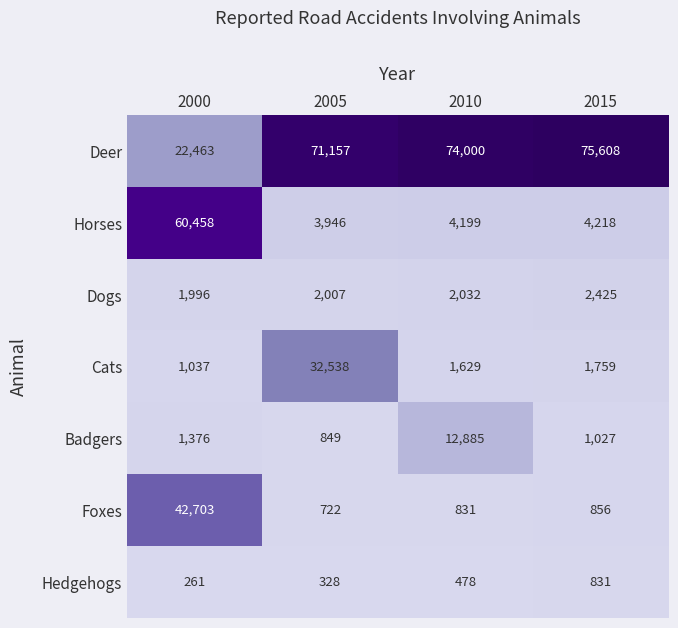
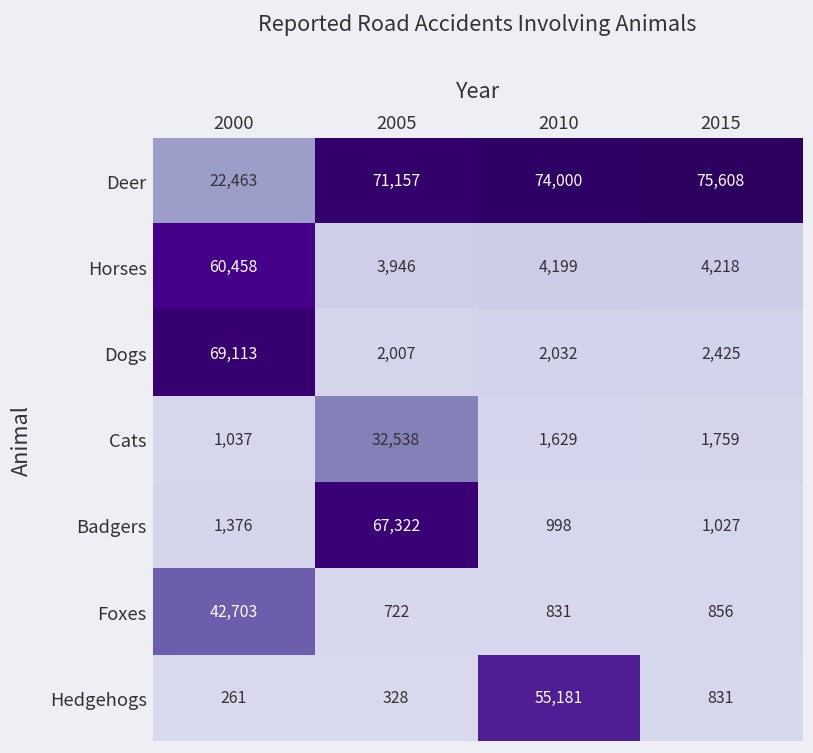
  {
    "Deer": {
      "2000": "22,463",
      "2005": "71,157",
      "2010": "74,000",
      "2015": "75,608"
    },
    "Horses": {
      "2000": "60,458",
      "2005": "3,946",
      "2010": "4,199",
      "2015": "4,218"
    },
    "Dogs": {
-     "2000": "1,996",
+     "2000": "69,113",
      "2005": "2,007",
      "2010": "2,032",
      "2015": "2,425"
    },
    "Cats": {
      "2000": "1,037",
      "2005": "32,538",
      "2010": "1,629",
      "2015": "1,759"
    },
    "Badgers": {
      "2000": "1,376",
-     "2005": "849",
-     "2010": "12,885",
+     "2005": "67,322",
+     "2010": "998",
      "2015": "1,027"
    },
    "Foxes": {
      "2000": "42,703",
      "2005": "722",
      "2010": "831",
      "2015": "856"
    },
    "Hedgehogs": {
      "2000": "261",
      "2005": "328",
-     "2010": "478",
+     "2010": "55,181",
      "2015": "831"
    }
  }
